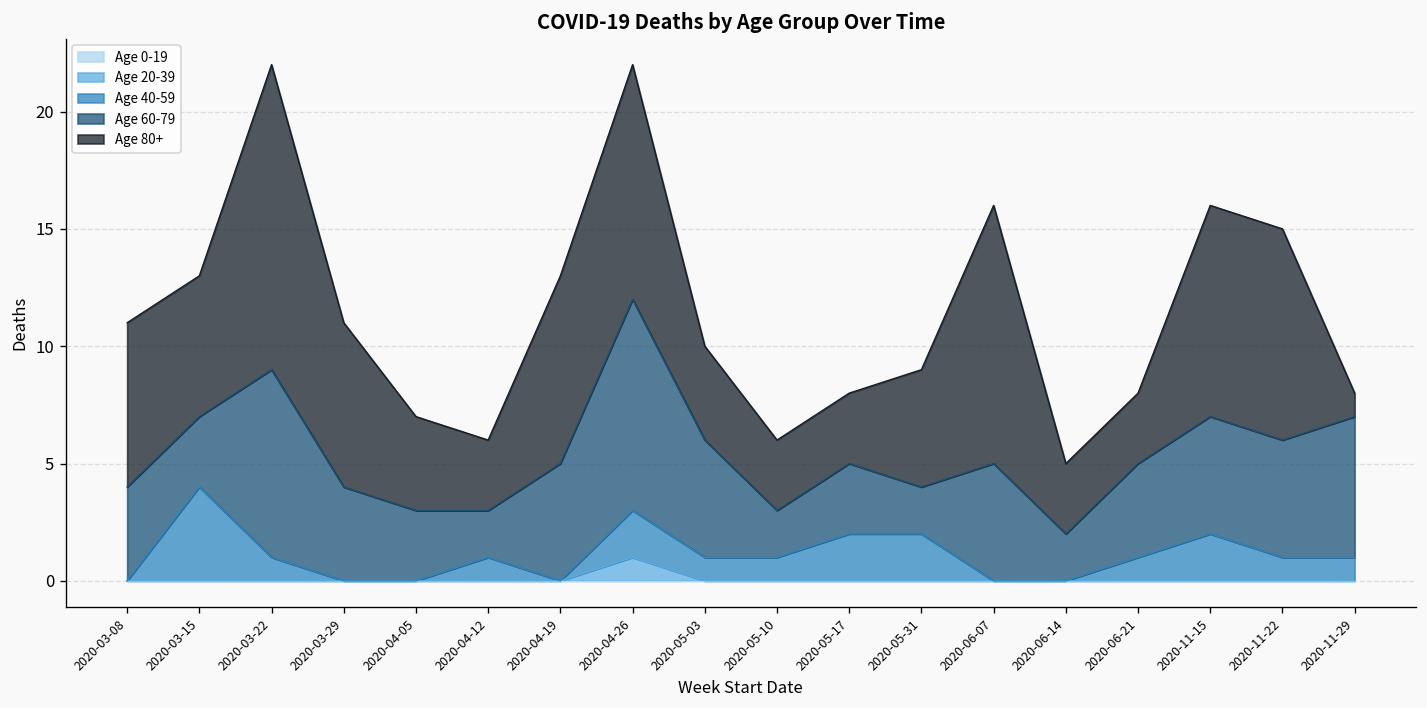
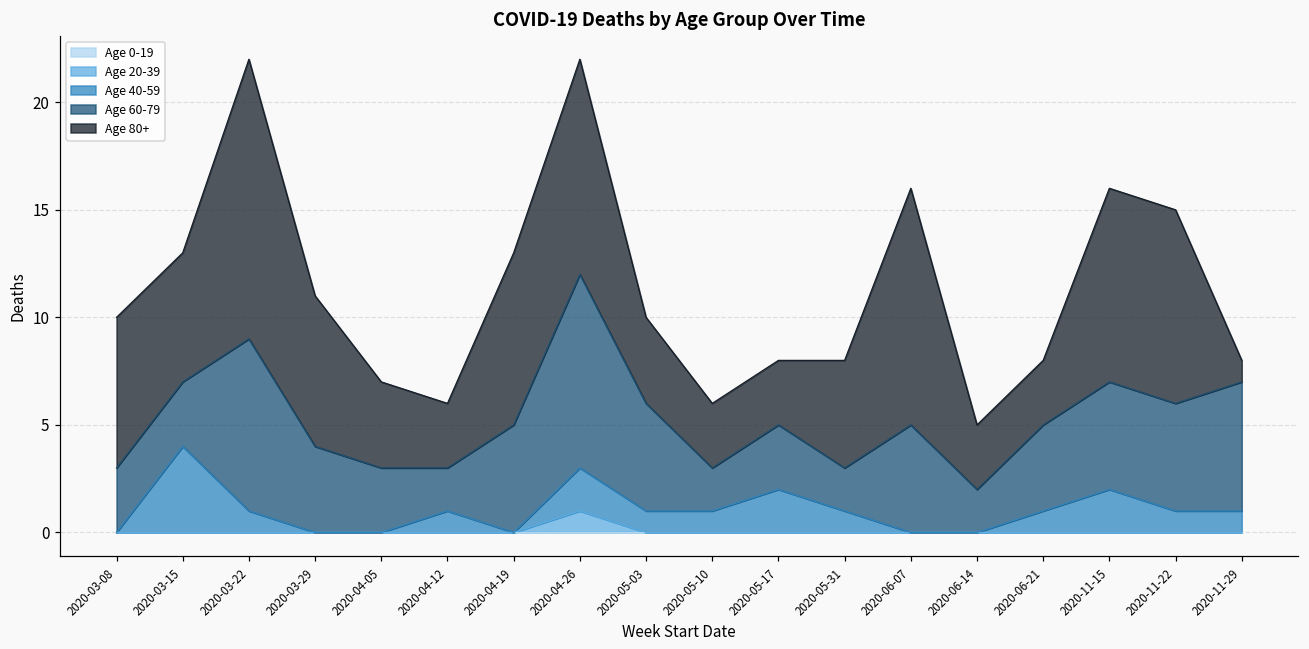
  {
    "Age 0-19": {
      "2020-04-26": 0
    },
    "Age 20-39": {
      "2020-04-26": 1
    },
    "Age 40-59": {
      "2020-03-15": 4,
      "2020-03-22": 1,
      "2020-04-12": 1,
      "2020-04-26": 3,
      "2020-05-03": 1,
      "2020-05-10": 1,
      "2020-05-17": 2,
-     "2020-05-31": 2,
+     "2020-05-31": 1,
      "2020-06-21": 1,
      "2020-11-15": 2,
      "2020-11-22": 1,
      "2020-11-29": 1
    },
    "Age 60-79": {
-     "2020-03-08": 4,
+     "2020-03-08": 3,
      "2020-03-15": 3,
      "2020-03-22": 8,
      "2020-03-29": 4,
      "2020-04-05": 3,
      "2020-04-12": 2,
      "2020-04-19": 5,
      "2020-04-26": 9,
      "2020-05-03": 5,
      "2020-05-10": 2,
      "2020-05-17": 3,
      "2020-05-31": 2,
      "2020-06-07": 5,
      "2020-06-14": 2,
      "2020-06-21": 4,
      "2020-11-15": 5,
      "2020-11-22": 5,
      "2020-11-29": 6
    },
    "Age 80+": {
      "2020-03-08": 7,
      "2020-03-15": 6,
      "2020-03-22": 13,
      "2020-03-29": 7,
      "2020-04-05": 4,
      "2020-04-12": 3,
      "2020-04-19": 8,
      "2020-04-26": 10,
      "2020-05-03": 4,
      "2020-05-10": 3,
      "2020-05-17": 3,
      "2020-05-31": 5,
      "2020-06-07": 11,
      "2020-06-14": 3,
      "2020-06-21": 3,
      "2020-11-15": 9,
      "2020-11-22": 9,
      "2020-11-29": 1
    }
  }
